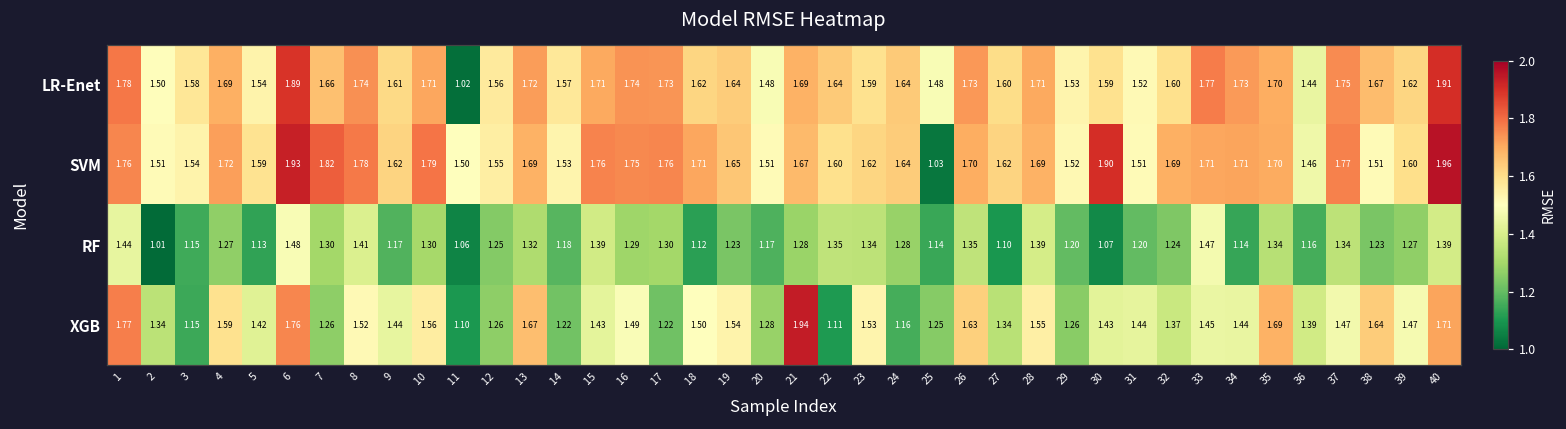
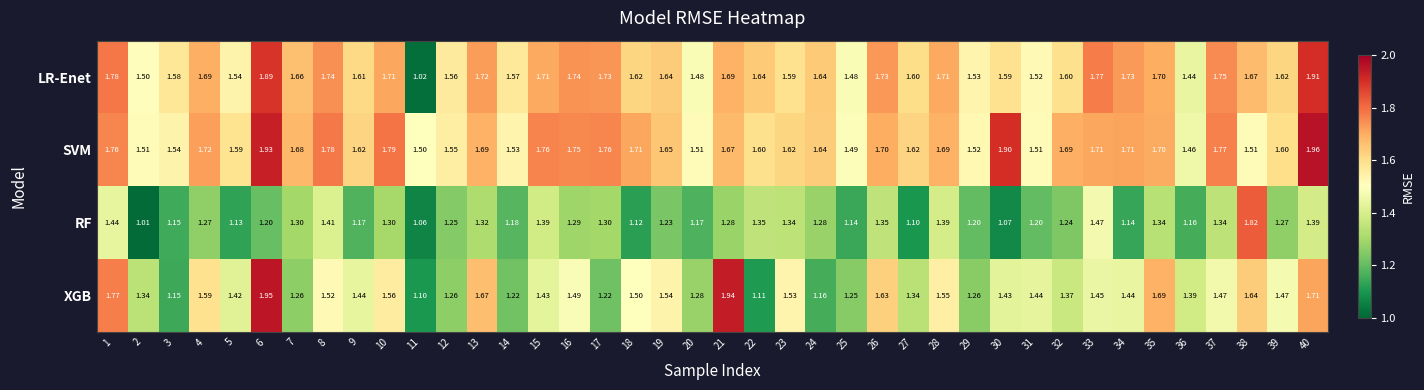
  {
    "LR-Enet": {
      "1": 1.78,
      "2": 1.50,
      "3": 1.58,
      "4": 1.69,
      "5": 1.54,
      "6": 1.89,
      "7": 1.66,
      "8": 1.74,
      "9": 1.61,
      "10": 1.71,
      "11": 1.02,
      "12": 1.56,
      "13": 1.72,
      "14": 1.57,
      "15": 1.71,
      "16": 1.74,
      "17": 1.73,
      "18": 1.62,
      "19": 1.64,
      "20": 1.48,
      "21": 1.69,
      "22": 1.64,
      "23": 1.59,
      "24": 1.64,
      "25": 1.48,
      "26": 1.73,
      "27": 1.60,
      "28": 1.71,
      "29": 1.53,
      "30": 1.59,
      "31": 1.52,
      "32": 1.60,
      "33": 1.77,
      "34": 1.73,
      "35": 1.70,
      "36": 1.44,
      "37": 1.75,
      "38": 1.67,
      "39": 1.62,
      "40": 1.91
    },
    "SVM": {
      "1": 1.76,
      "2": 1.51,
      "3": 1.54,
      "4": 1.72,
      "5": 1.59,
      "6": 1.93,
-     "7": 1.82,
+     "7": 1.68,
      "8": 1.78,
      "9": 1.62,
      "10": 1.79,
      "11": 1.50,
      "12": 1.55,
      "13": 1.69,
      "14": 1.53,
      "15": 1.76,
      "16": 1.75,
      "17": 1.76,
      "18": 1.71,
      "19": 1.65,
      "20": 1.51,
      "21": 1.67,
      "22": 1.60,
      "23": 1.62,
      "24": 1.64,
-     "25": 1.03,
+     "25": 1.49,
      "26": 1.70,
      "27": 1.62,
      "28": 1.69,
      "29": 1.52,
      "30": 1.90,
      "31": 1.51,
      "32": 1.69,
      "33": 1.71,
      "34": 1.71,
      "35": 1.70,
      "36": 1.46,
      "37": 1.77,
      "38": 1.51,
      "39": 1.60,
      "40": 1.96
    },
    "RF": {
      "1": 1.44,
      "2": 1.01,
      "3": 1.15,
      "4": 1.27,
      "5": 1.13,
-     "6": 1.48,
+     "6": 1.20,
      "7": 1.30,
      "8": 1.41,
      "9": 1.17,
      "10": 1.30,
      "11": 1.06,
      "12": 1.25,
      "13": 1.32,
      "14": 1.18,
      "15": 1.39,
      "16": 1.29,
      "17": 1.30,
      "18": 1.12,
      "19": 1.23,
      "20": 1.17,
      "21": 1.28,
      "22": 1.35,
      "23": 1.34,
      "24": 1.28,
      "25": 1.14,
      "26": 1.35,
      "27": 1.10,
      "28": 1.39,
      "29": 1.20,
      "30": 1.07,
      "31": 1.20,
      "32": 1.24,
      "33": 1.47,
      "34": 1.14,
      "35": 1.34,
      "36": 1.16,
      "37": 1.34,
-     "38": 1.23,
+     "38": 1.82,
      "39": 1.27,
      "40": 1.39
    },
    "XGB": {
      "1": 1.77,
      "2": 1.34,
      "3": 1.15,
      "4": 1.59,
      "5": 1.42,
-     "6": 1.76,
+     "6": 1.95,
      "7": 1.26,
      "8": 1.52,
      "9": 1.44,
      "10": 1.56,
      "11": 1.10,
      "12": 1.26,
      "13": 1.67,
      "14": 1.22,
      "15": 1.43,
      "16": 1.49,
      "17": 1.22,
      "18": 1.50,
      "19": 1.54,
      "20": 1.28,
      "21": 1.94,
      "22": 1.11,
      "23": 1.53,
      "24": 1.16,
      "25": 1.25,
      "26": 1.63,
      "27": 1.34,
      "28": 1.55,
      "29": 1.26,
      "30": 1.43,
      "31": 1.44,
      "32": 1.37,
      "33": 1.45,
      "34": 1.44,
      "35": 1.69,
      "36": 1.39,
      "37": 1.47,
      "38": 1.64,
      "39": 1.47,
      "40": 1.71
    }
  }
